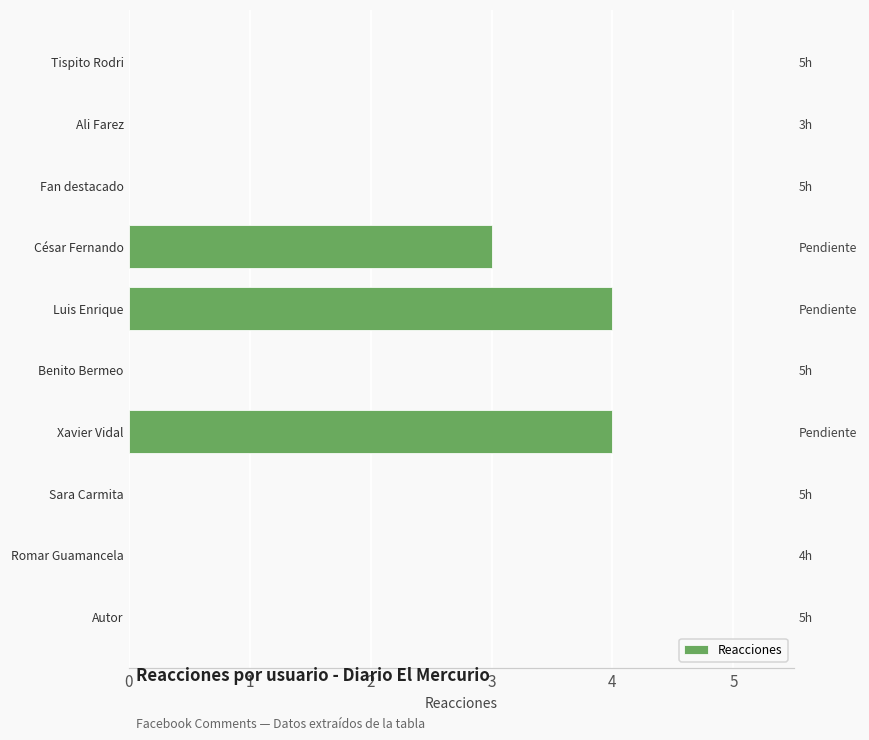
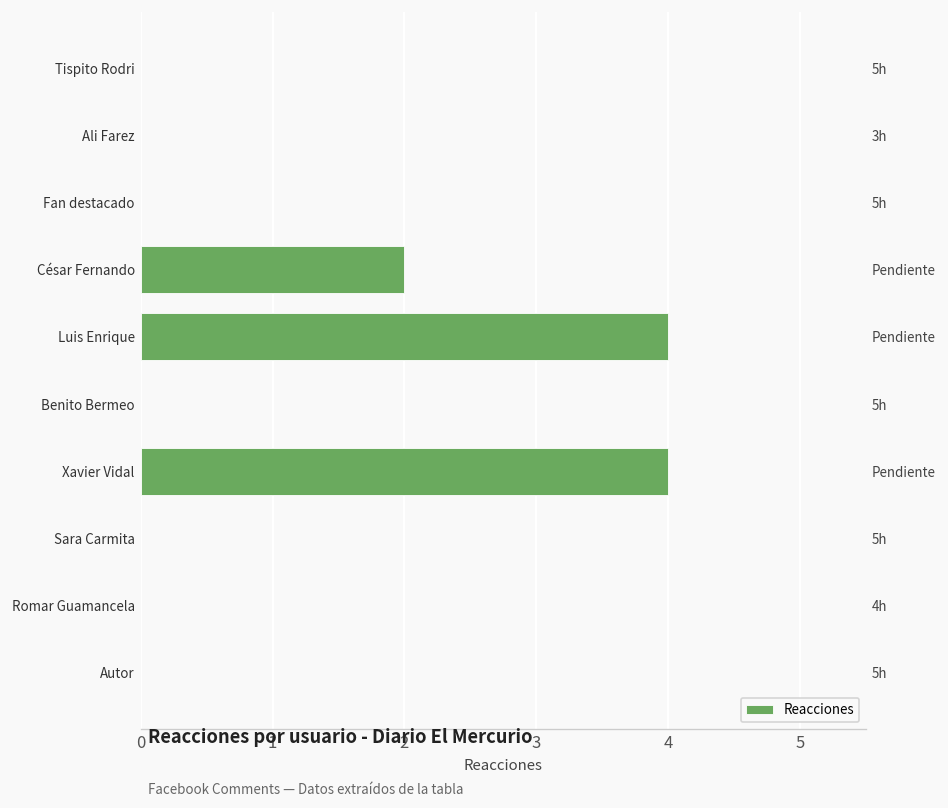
  {
    "Tispito Rodri": 0,
    "Ali Farez": 0,
    "Fan destacado": 0,
-   "César Fernando": 3,
+   "César Fernando": 2,
    "Luis Enrique": 4,
    "Benito Bermeo": 0,
    "Xavier Vidal": 4,
    "Sara Carmita": 0,
    "Romar Guamancela": 0,
    "Autor": 0
  }
